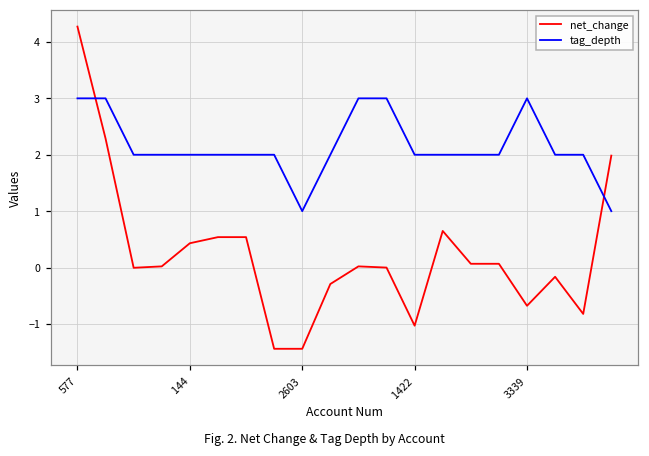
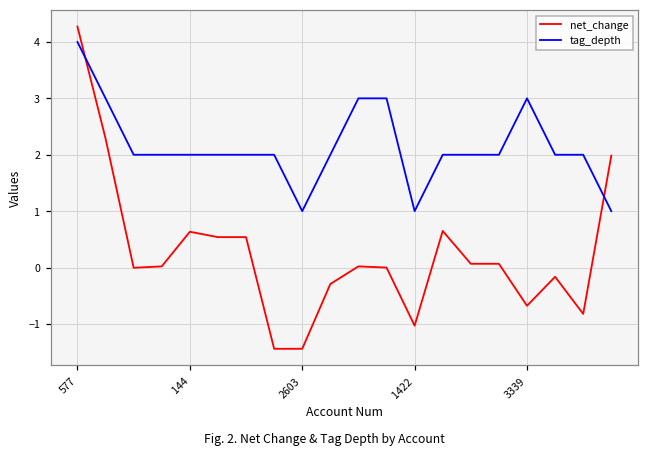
  {
    "net_change": {
      "577": 4.3,
-     "144": 0.4,
+     "144": 0.6,
      "2603": -1.4,
      "1422": -1.0,
      "3339": -0.7
    },
    "tag_depth": {
-     "577": 3,
+     "577": 4,
      "144": 2,
      "2603": 1,
-     "1422": 2,
+     "1422": 1,
      "3339": 3
    }
  }
